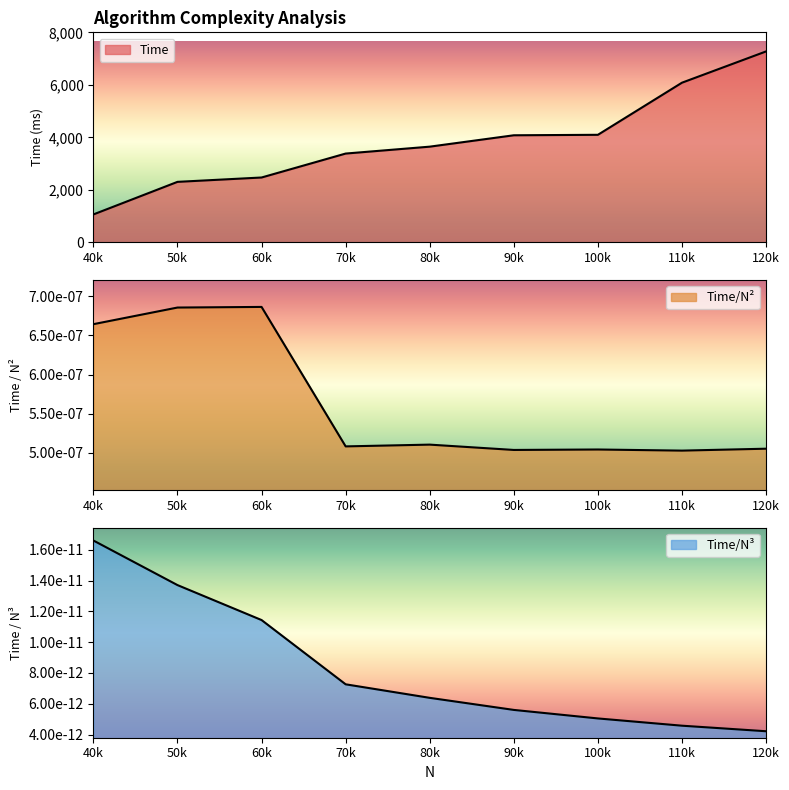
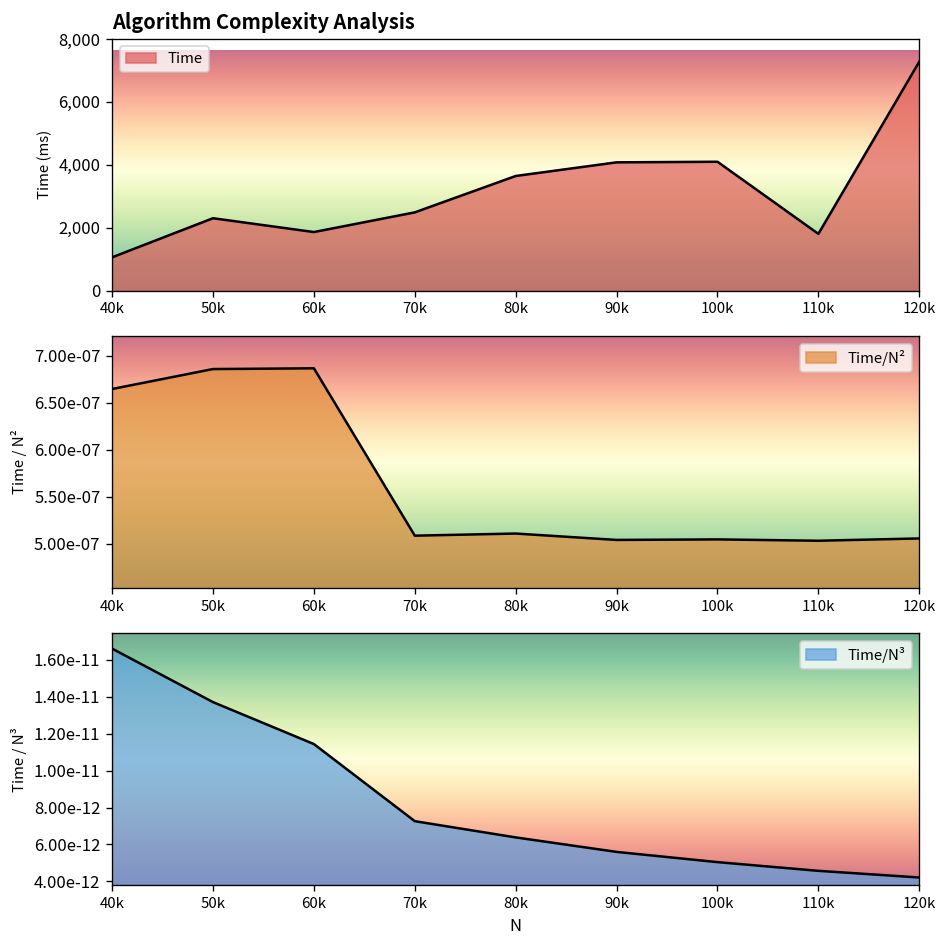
  {
    "Algorithm Complexity Analysis": {
      "40k": "1,100",
      "50k": "2,300",
-     "60k": "2,500",
-     "70k": "3,400",
+     "60k": "1,900",
+     "70k": "2,500",
      "80k": "3,600",
      "90k": "4,100",
      "100k": "4,100",
-     "110k": "6,100",
+     "110k": "1,800",
      "120k": "7,300"
    }
  }
